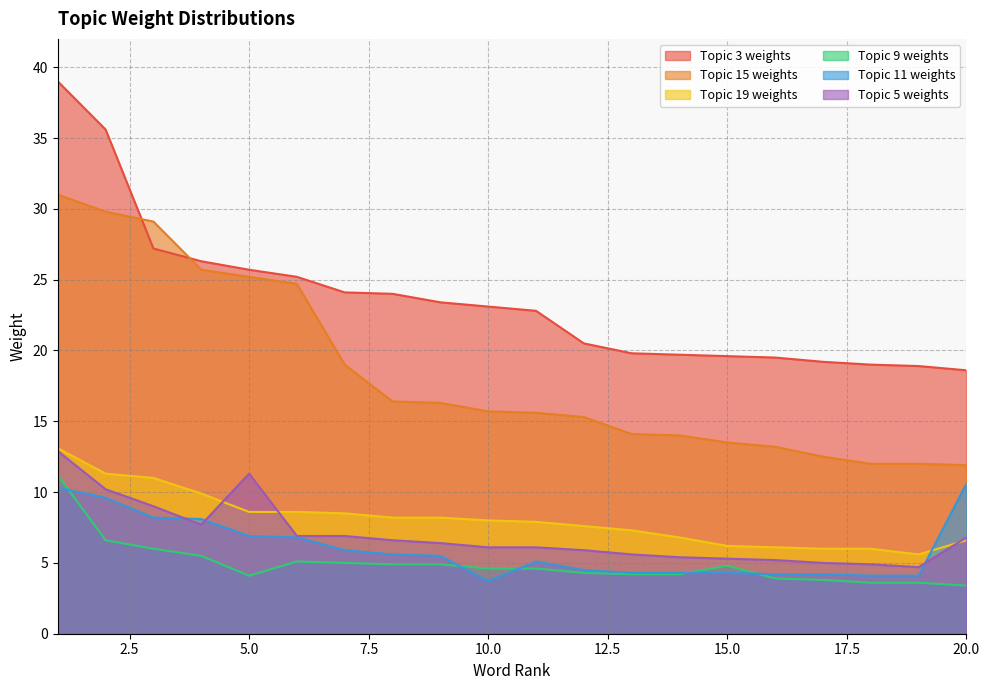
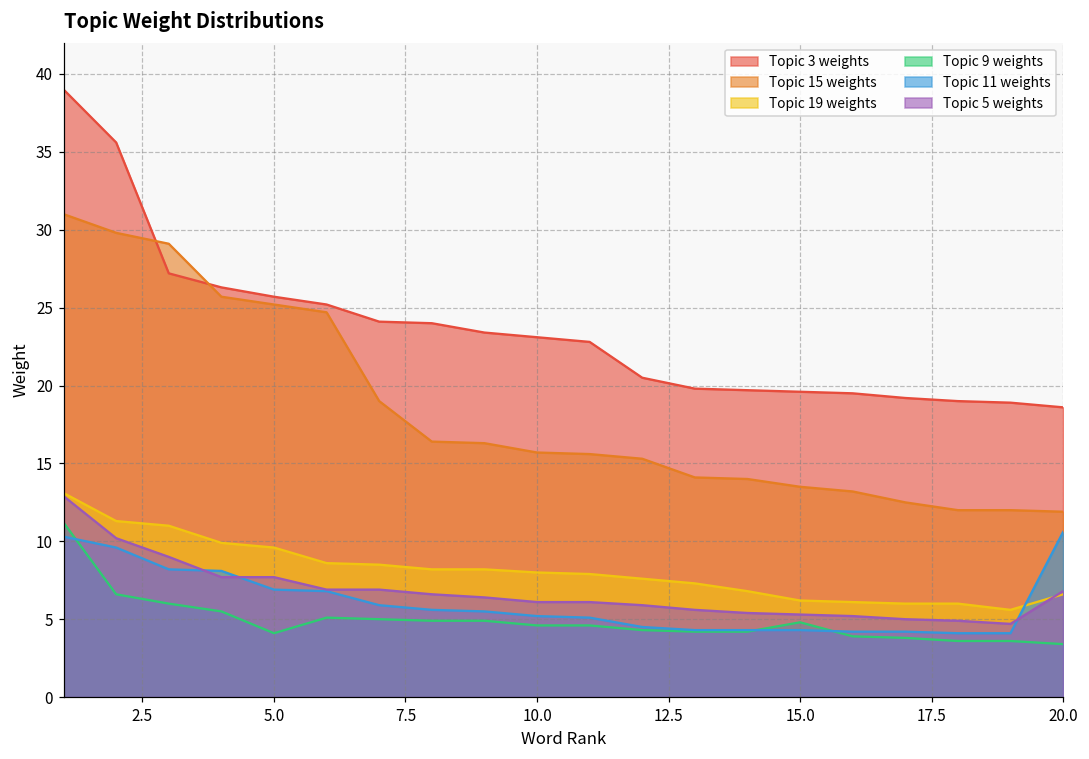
  {
    "Topic 19 weights": {
-     "5.0": 8.6,
+     "5.0": 9.6,
      "10.0": 8.0,
      "15.0": 6.2,
      "20.0": 6.6
    },
    "Topic 9 weights": {
      "5.0": 4.1,
      "10.0": 4.6,
      "15.0": 4.8,
      "20.0": 3.4
    },
    "Topic 11 weights": {
      "5.0": 6.9,
-     "10.0": 3.7,
+     "10.0": 5.2,
      "15.0": 4.3,
      "20.0": 10.6
    },
    "Topic 5 weights": {
-     "5.0": 11.3,
+     "5.0": 7.7,
      "10.0": 6.1,
      "15.0": 5.3,
      "20.0": 6.8
    }
  }
